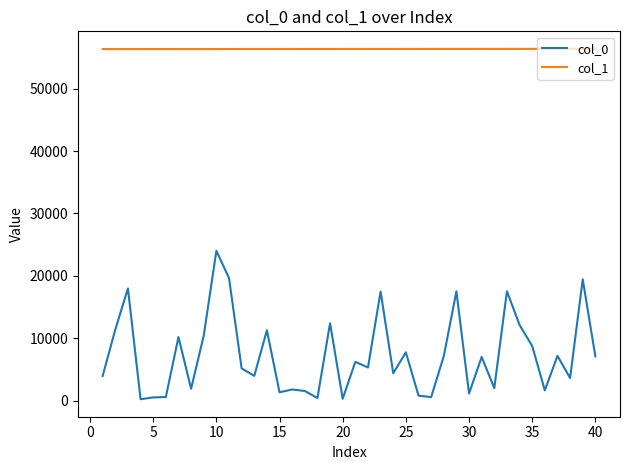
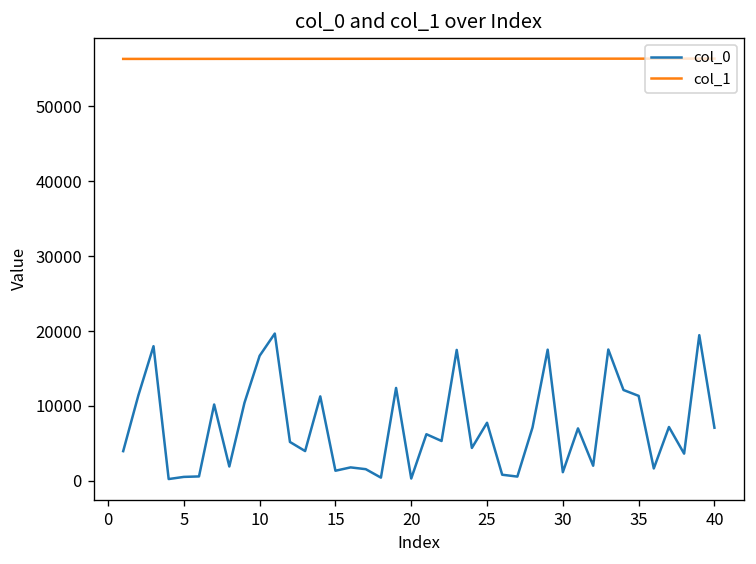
  {
    "col_0": {
      "5": 1000,
-     "10": 24000,
+     "10": 17000,
      "15": 1000,
      "20": 0,
      "25": 8000,
      "30": 1000,
-     "35": 9000,
+     "35": 11000,
      "40": 7000
    },
    "col_1": {
      "5": 56000,
      "10": 56000,
      "15": 56000,
      "20": 56000,
      "25": 56000,
      "30": 56000,
      "35": 56000
    }
  }
